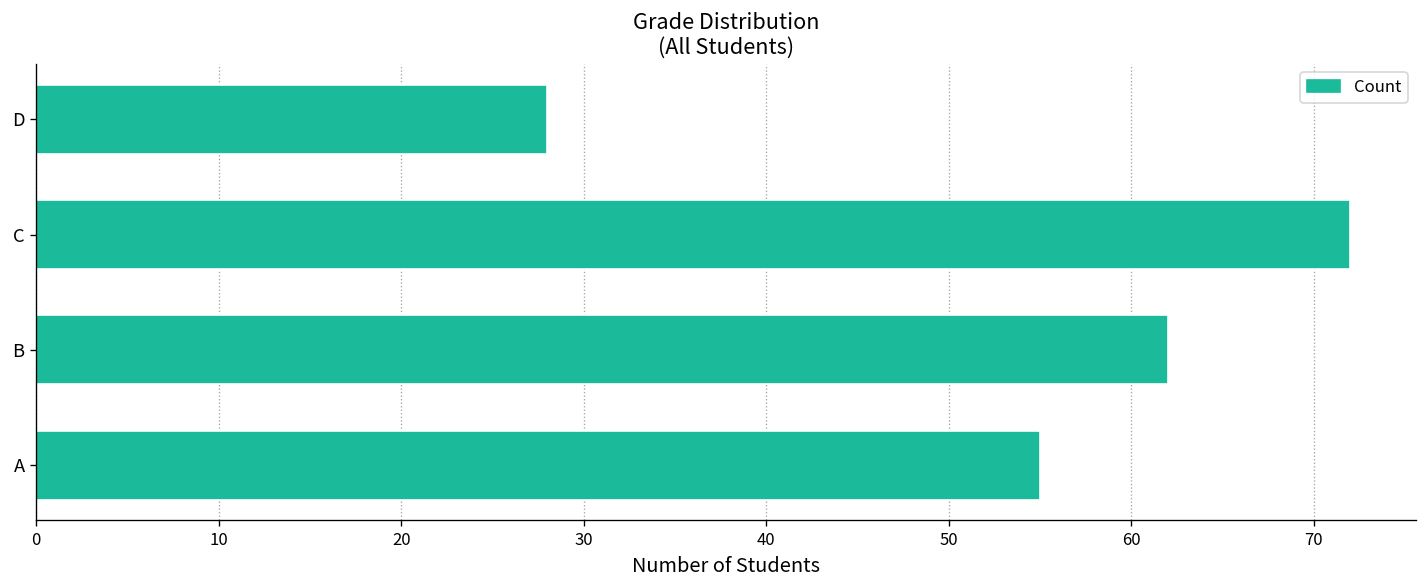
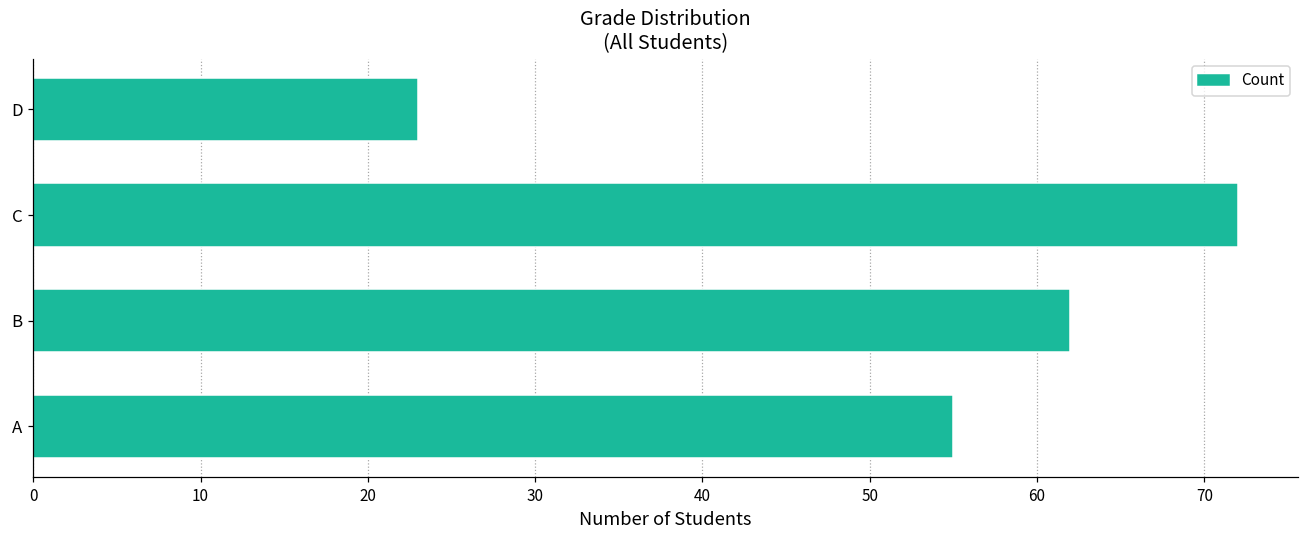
  {
-   "D": 28,
+   "D": 23,
    "C": 72,
    "B": 62,
    "A": 55
  }
